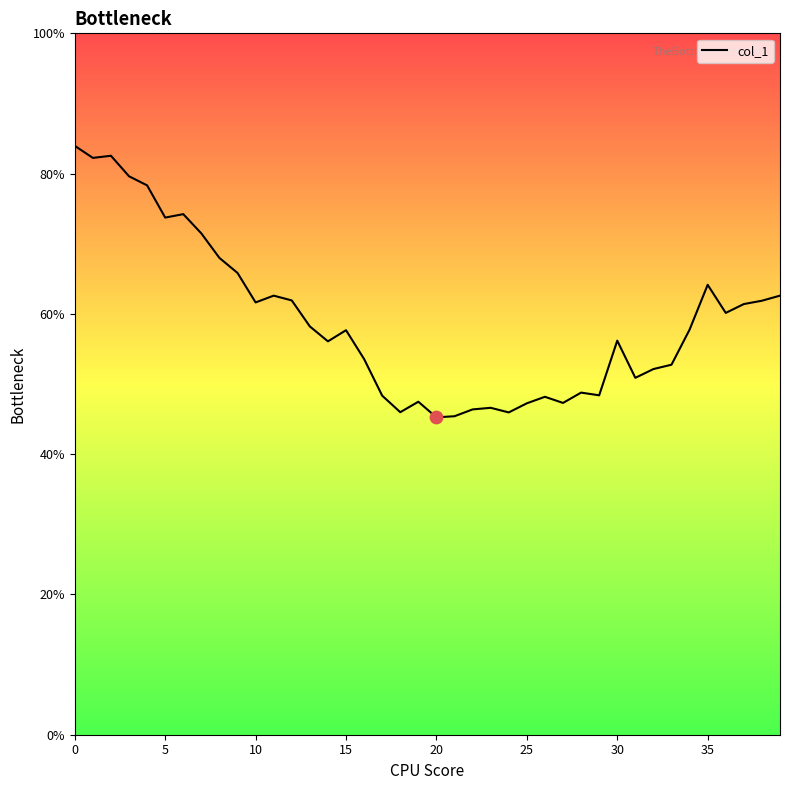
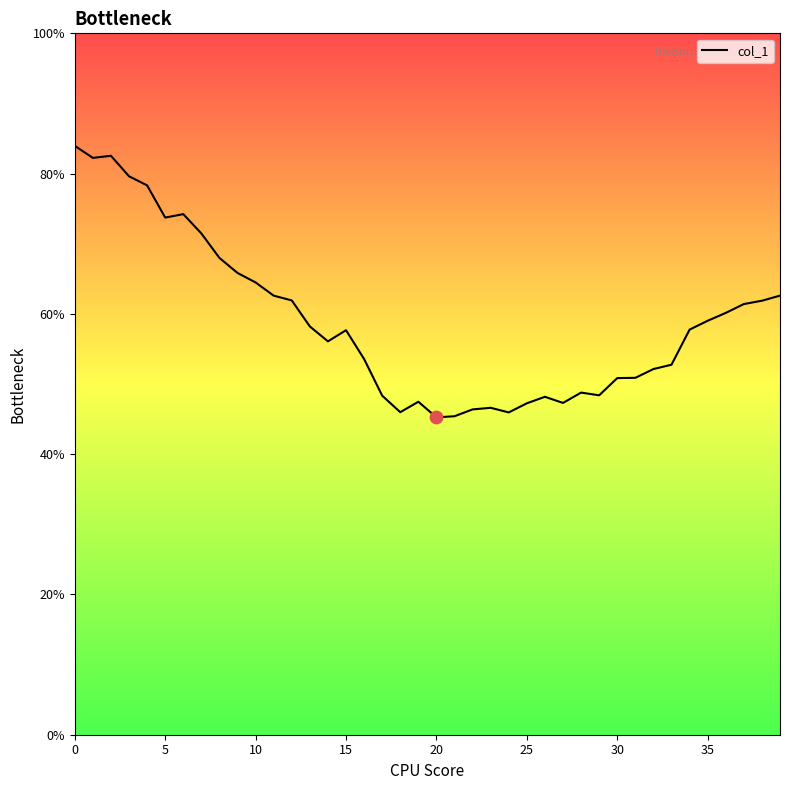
  {
    "col_1": {
      "0": "84%",
      "5": "74%",
-     "10": "62%",
+     "10": "64%",
      "15": "58%",
      "25": "47%",
-     "30": "56%",
-     "35": "64%"
+     "30": "51%",
+     "35": "59%"
    }
  }
